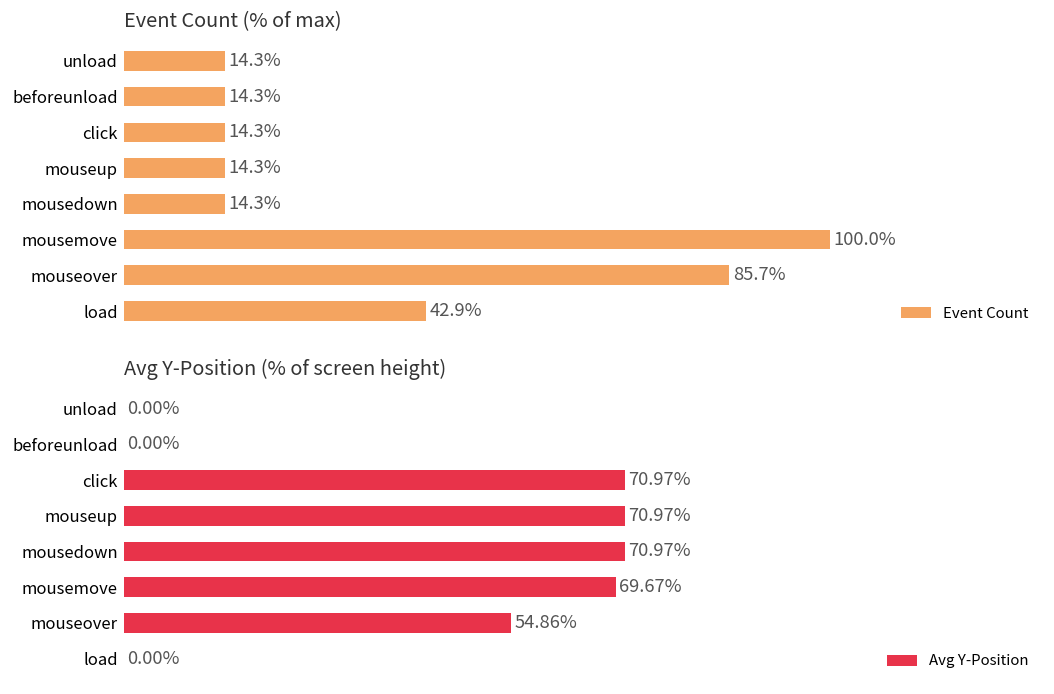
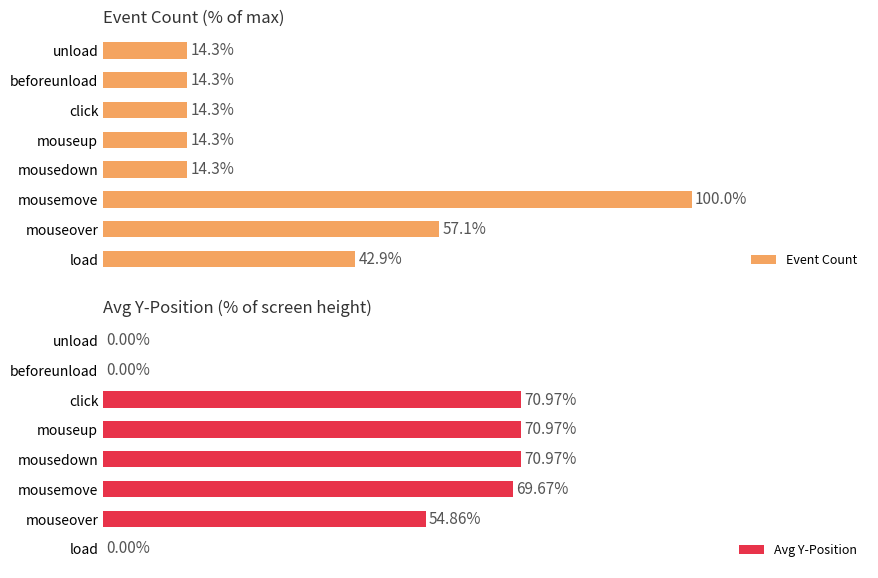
  {
    "Event Count (% of max)": {
      "unload": "14.3%",
      "beforeunload": "14.3%",
      "click": "14.3%",
      "mouseup": "14.3%",
      "mousedown": "14.3%",
      "mousemove": "100.0%",
-     "mouseover": "85.7%",
+     "mouseover": "57.1%",
      "load": "42.9%"
    },
    "Avg Y-Position (% of screen height)": {
      "unload": "0.00%",
      "beforeunload": "0.00%",
      "click": "70.97%",
      "mouseup": "70.97%",
      "mousedown": "70.97%",
      "mousemove": "69.67%",
      "mouseover": "54.86%",
      "load": "0.00%"
    }
  }
